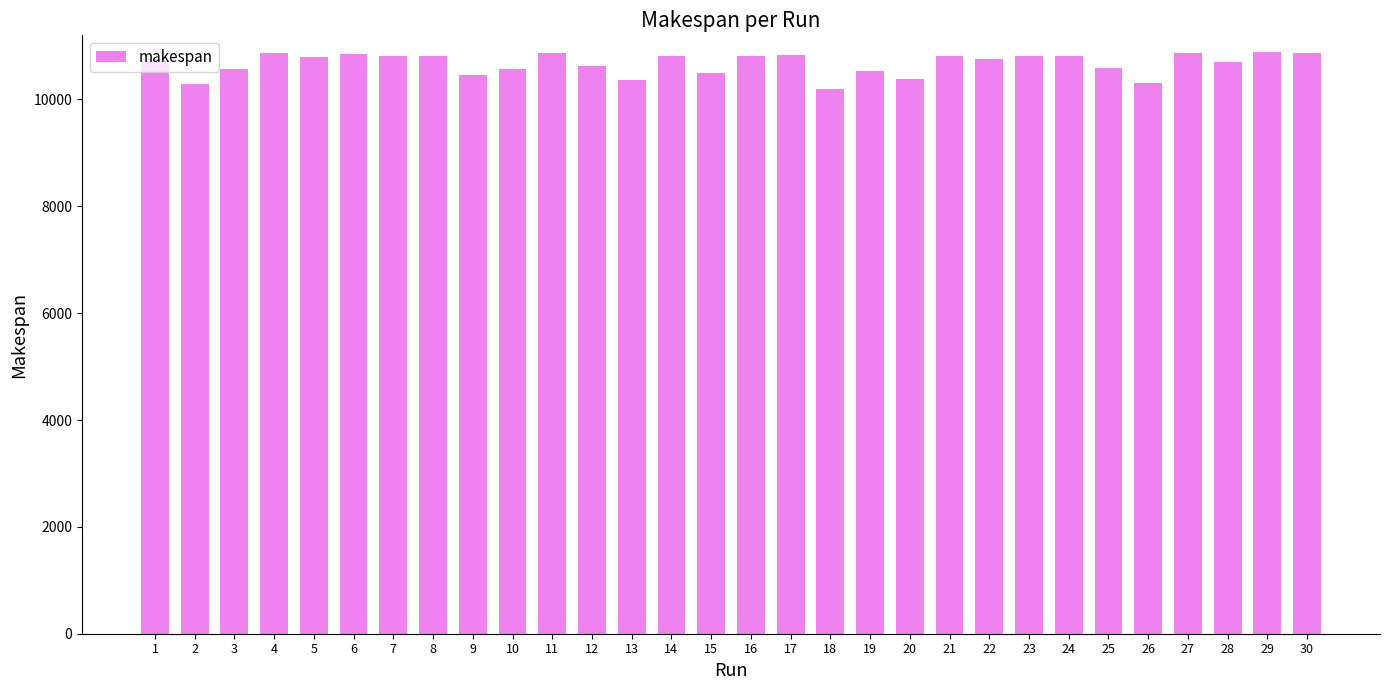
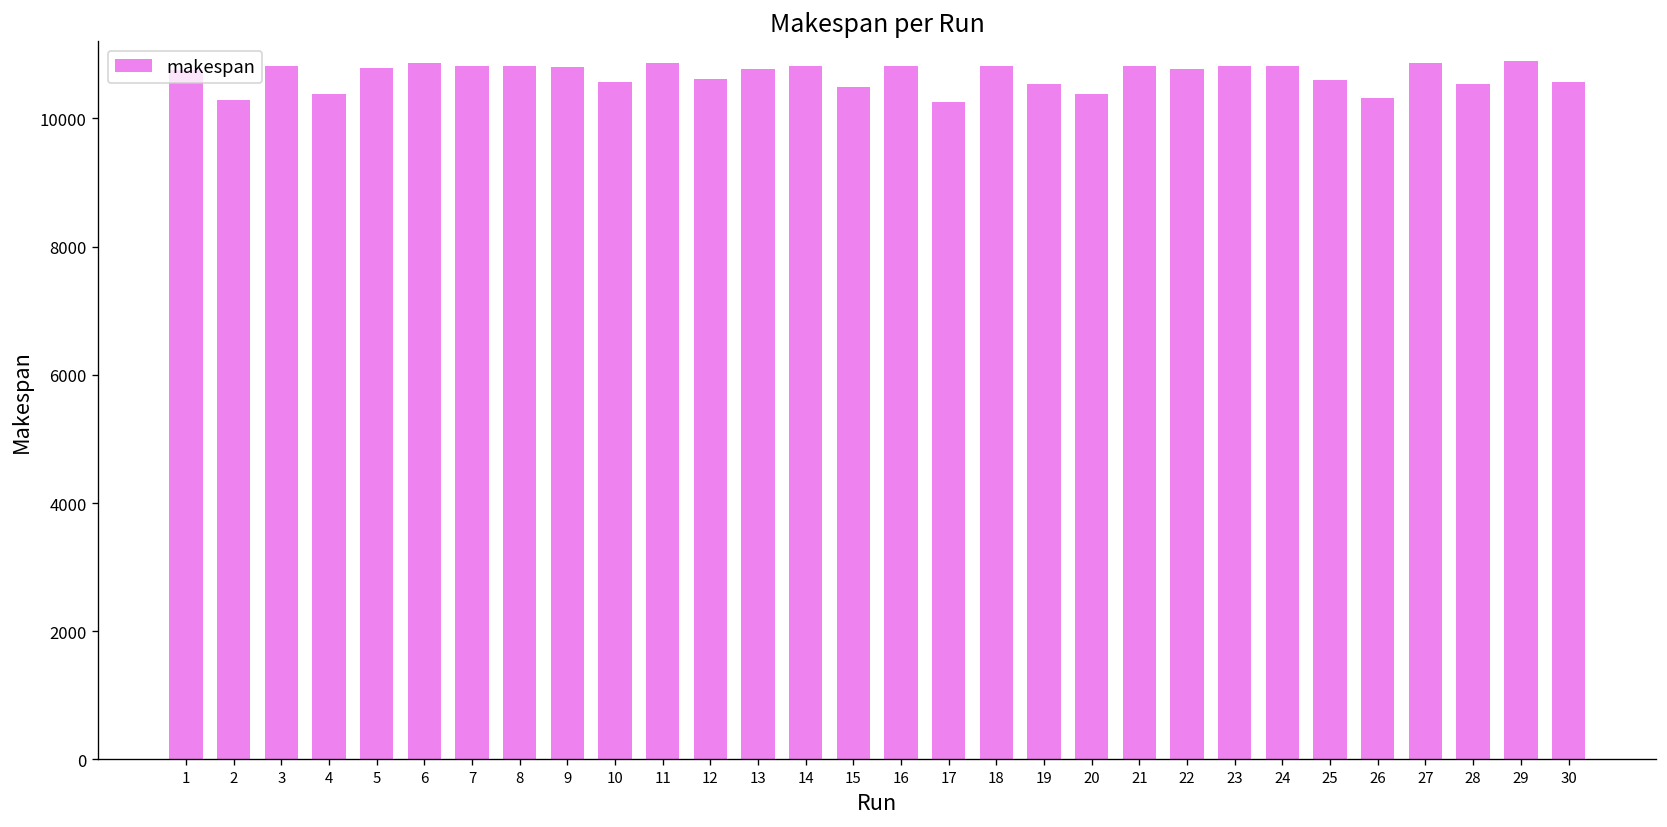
  {
    "2": 10300,
-   "3": 10600,
-   "4": 10900,
+   "3": 10800,
+   "4": 10400,
    "5": 10800,
    "6": 10900,
    "7": 10800,
    "8": 10800,
-   "9": 10500,
+   "9": 10800,
    "10": 10600,
    "11": 10900,
    "12": 10600,
-   "13": 10400,
+   "13": 10800,
    "14": 10800,
    "15": 10500,
    "16": 10800,
-   "17": 10800,
-   "18": 10200,
+   "17": 10300,
+   "18": 10800,
    "19": 10500,
    "20": 10400,
    "21": 10800,
    "22": 10800,
    "23": 10800,
    "24": 10800,
    "25": 10600,
    "26": 10300,
    "27": 10900,
-   "28": 10700,
+   "28": 10500,
    "29": 10900,
-   "30": 10900
+   "30": 10600
  }
